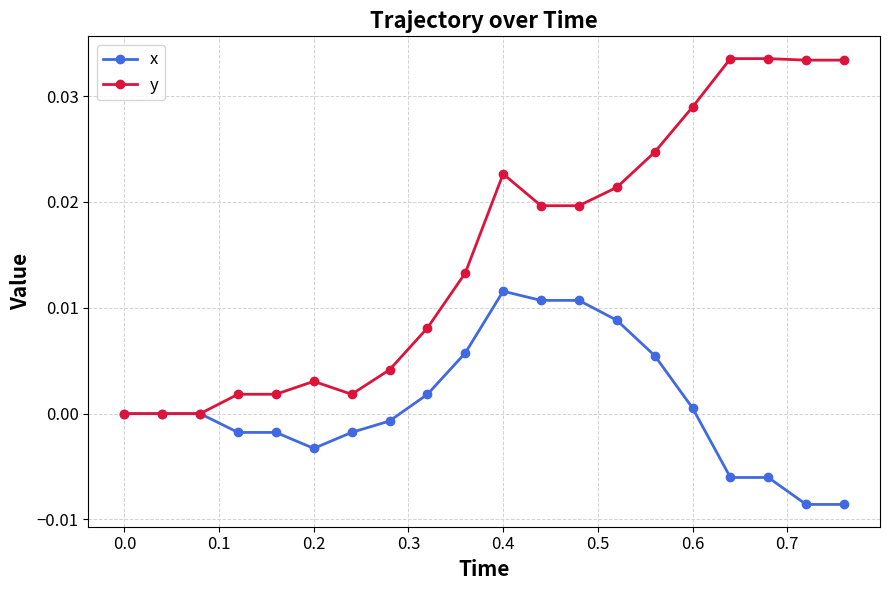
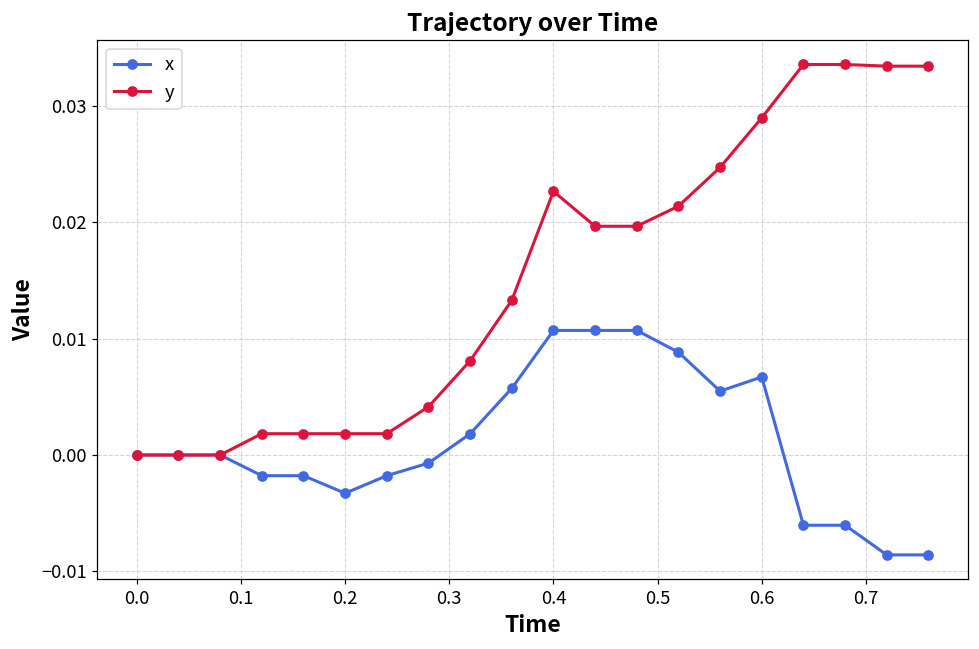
  {
    "x": {
      "0.2": -0.0033,
-     "0.4": 0.0116,
-     "0.6": 0.0005
+     "0.4": 0.0107,
+     "0.6": 0.0067
    },
    "y": {
-     "0.2": 0.0031,
+     "0.2": 0.0018,
      "0.4": 0.0226,
      "0.6": 0.0290
    }
  }
